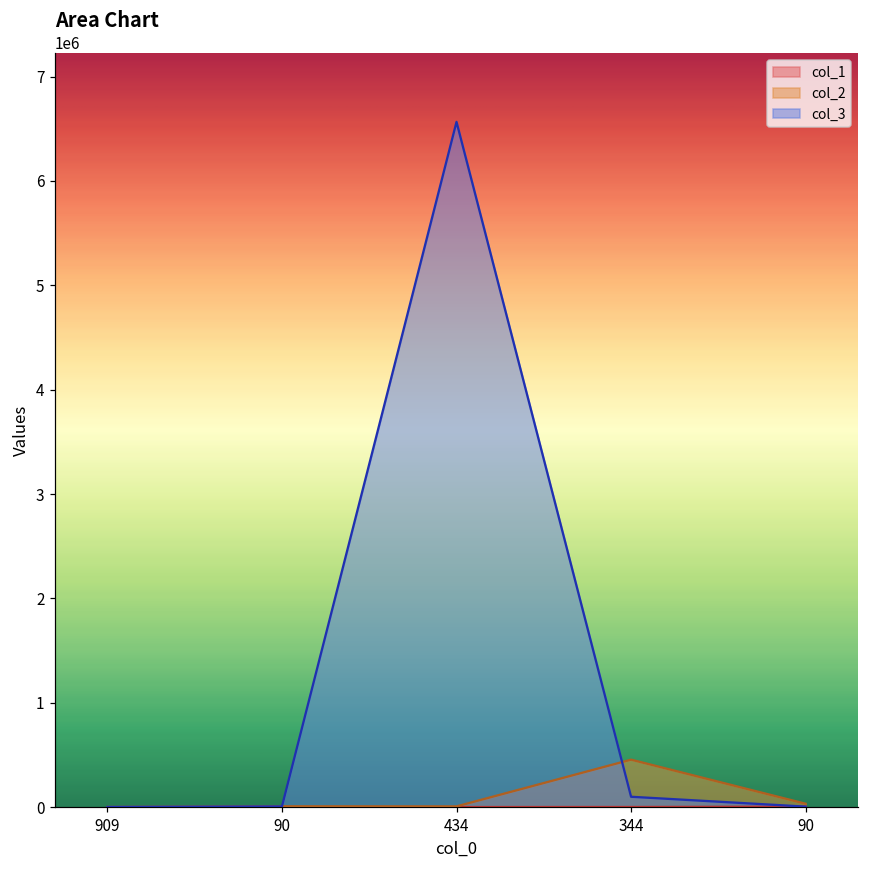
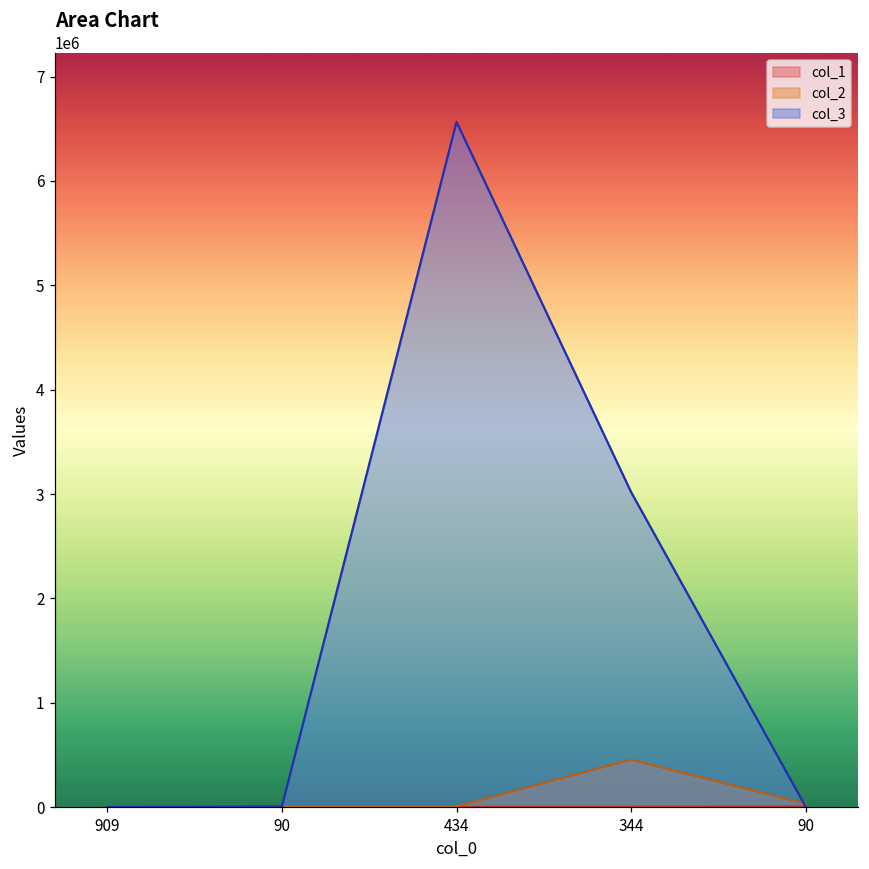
  {
    "col_3": {
      "434": 6600000,
-     "344": 100000
+     "344": 3000000
    }
  }
